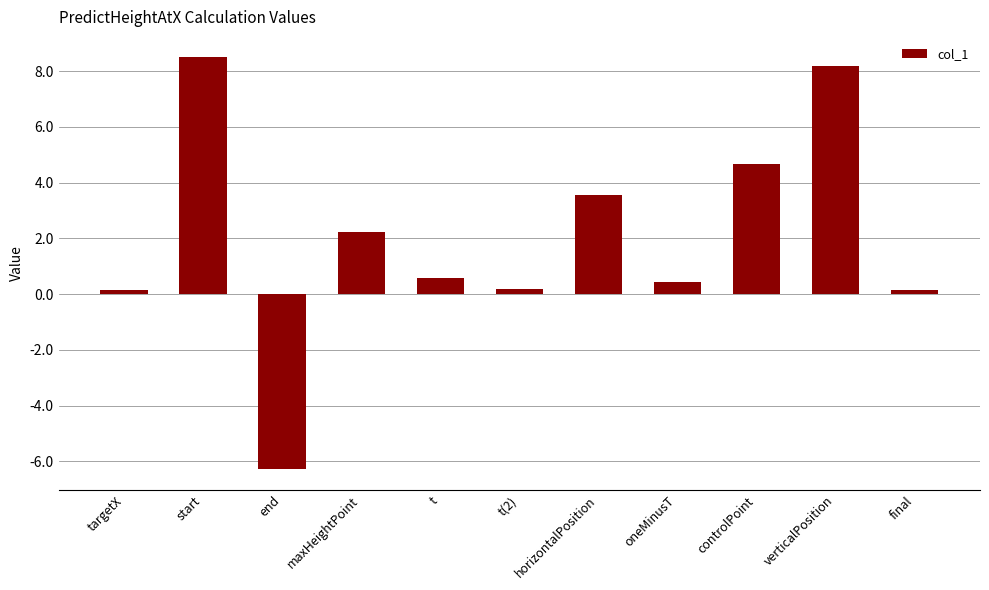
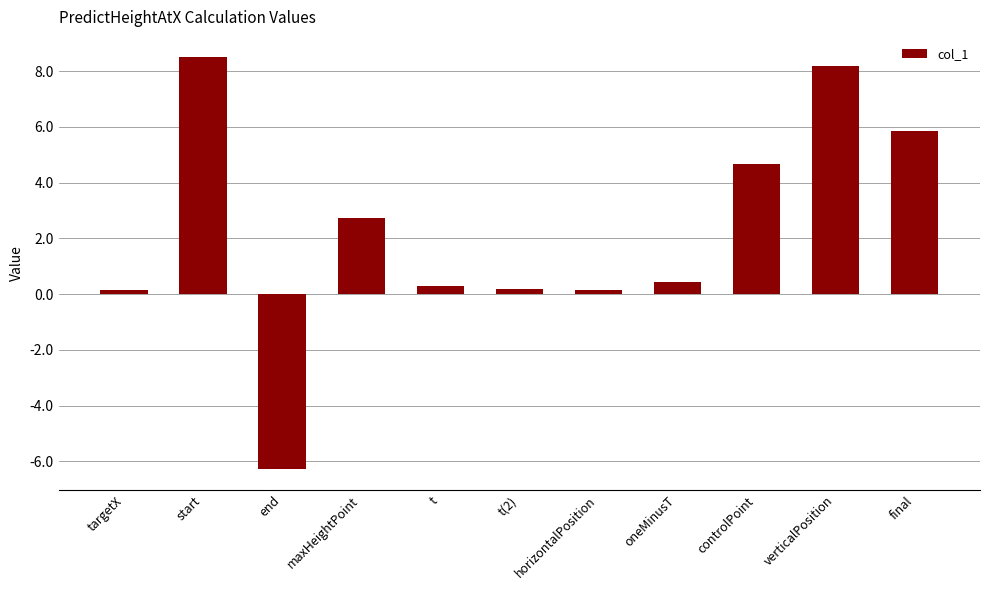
  {
    "targetX": 0.1,
    "start": 8.5,
    "end": -6.3,
-   "maxHeightPoint": 2.2,
-   "t": 0.6,
+   "maxHeightPoint": 2.7,
+   "t": 0.3,
    "t(2)": 0.2,
-   "horizontalPosition": 3.6,
+   "horizontalPosition": 0.1,
    "oneMinusT": 0.4,
    "controlPoint": 4.7,
    "verticalPosition": 8.2,
-   "final": 0.1
+   "final": 5.9
  }
